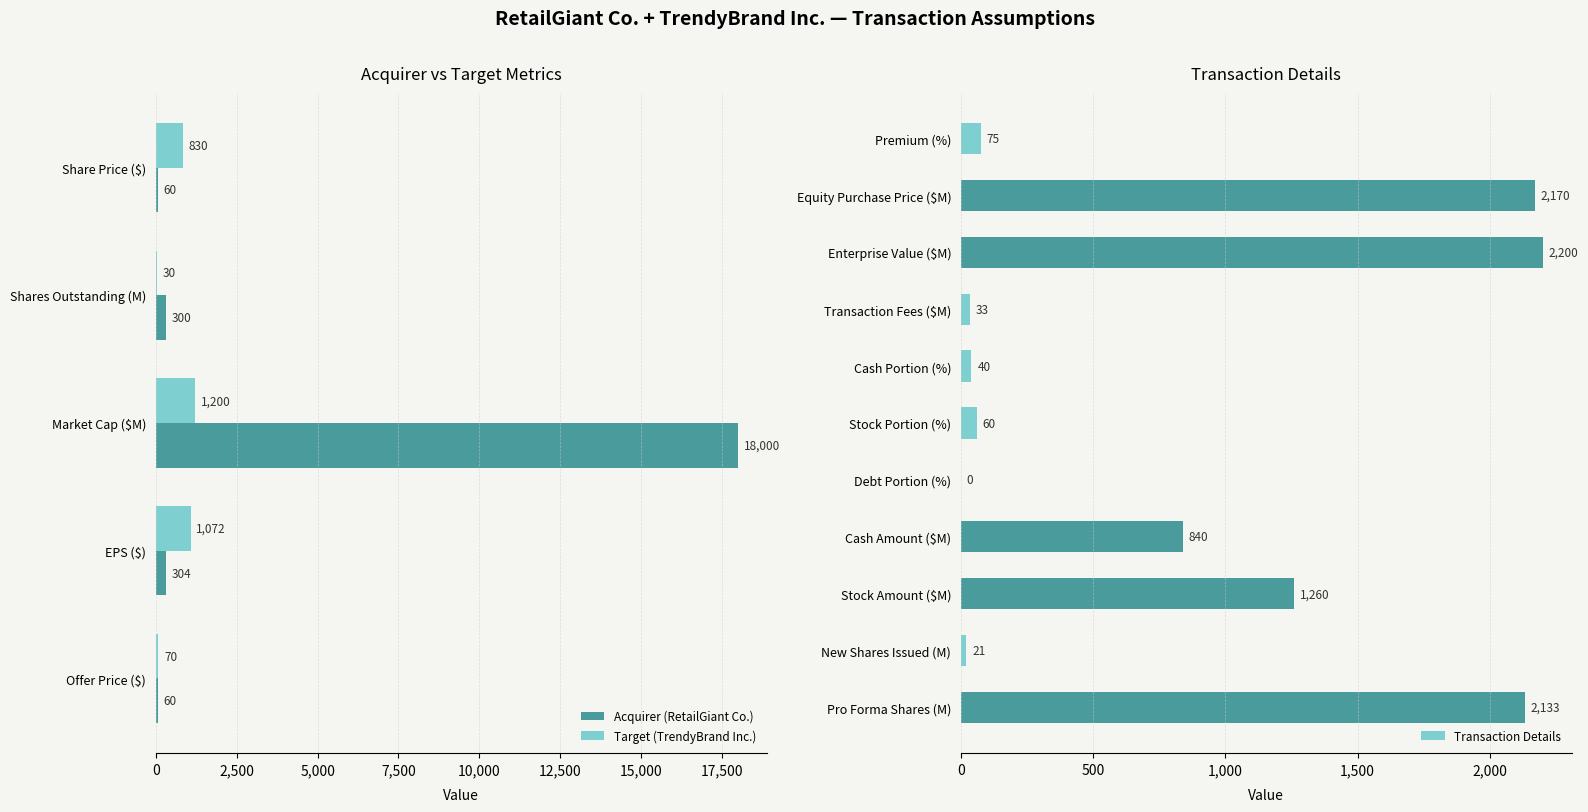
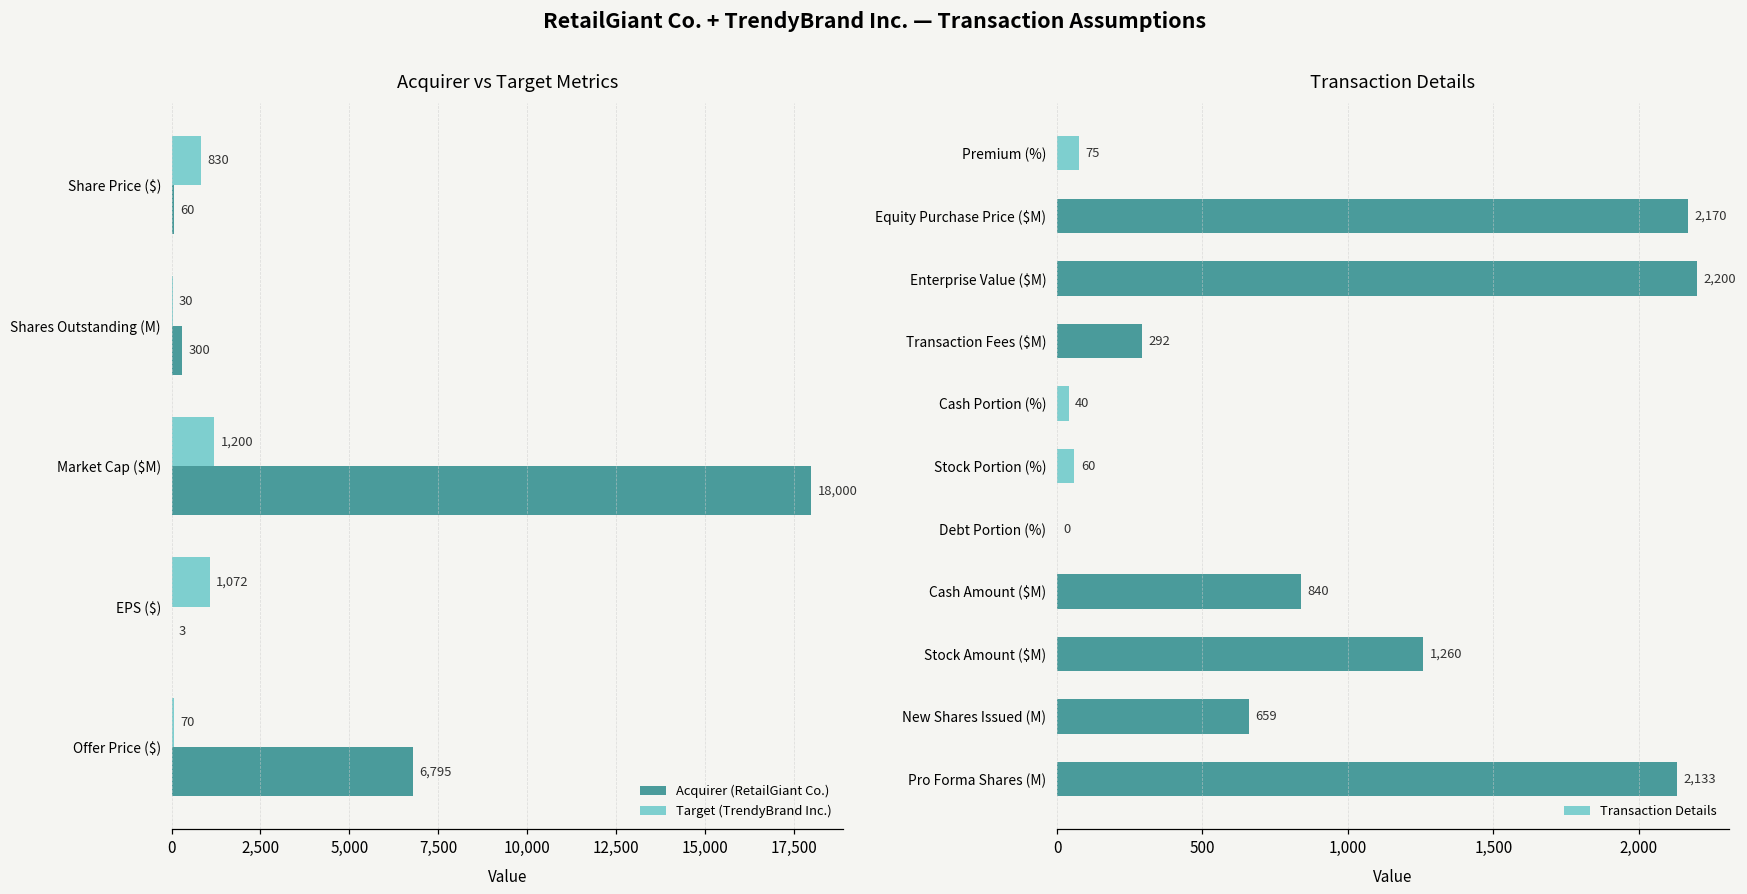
  {
    "Acquirer vs Target Metrics": {
      "Acquirer (RetailGiant Co.)": {
        "Share Price ($)": "60",
        "Shares Outstanding (M)": "300",
        "Market Cap ($M)": "18,000",
-       "EPS ($)": "304",
-       "Offer Price ($)": "60"
+       "EPS ($)": "3",
+       "Offer Price ($)": "6,795"
      },
      "Target (TrendyBrand Inc.)": {
        "Share Price ($)": "830",
        "Shares Outstanding (M)": "30",
        "Market Cap ($M)": "1,200",
        "EPS ($)": "1,072",
        "Offer Price ($)": "70"
      }
    },
    "Transaction Details": {
      "Premium (%)": "75",
      "Equity Purchase Price ($M)": "2,170",
      "Enterprise Value ($M)": "2,200",
-     "Transaction Fees ($M)": "33",
+     "Transaction Fees ($M)": "292",
      "Cash Portion (%)": "40",
      "Stock Portion (%)": "60",
      "Debt Portion (%)": "0",
      "Cash Amount ($M)": "840",
      "Stock Amount ($M)": "1,260",
-     "New Shares Issued (M)": "21",
+     "New Shares Issued (M)": "659",
      "Pro Forma Shares (M)": "2,133"
    }
  }
